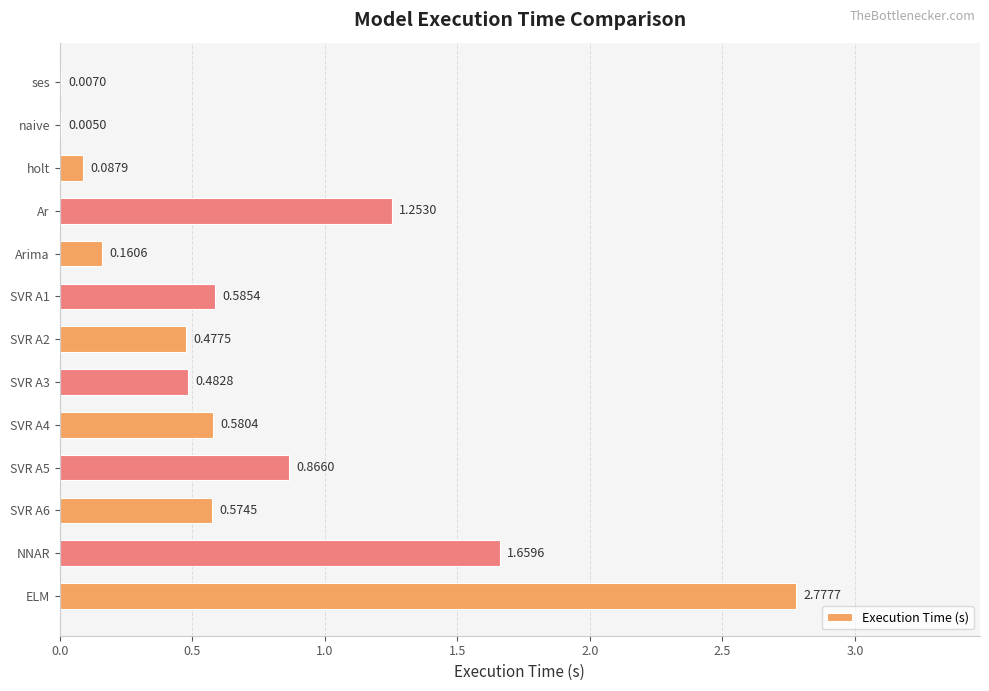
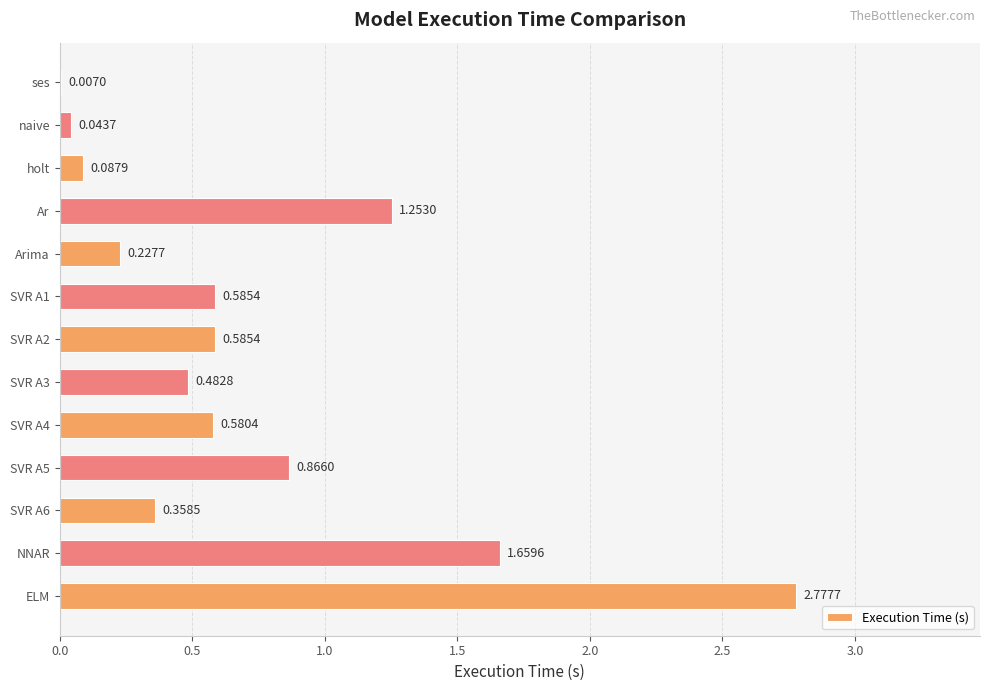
  {
    "ses": 0.0070,
-   "naive": 0.0050,
+   "naive": 0.0437,
    "holt": 0.0879,
    "Ar": 1.2530,
-   "Arima": 0.1606,
+   "Arima": 0.2277,
    "SVR A1": 0.5854,
-   "SVR A2": 0.4775,
+   "SVR A2": 0.5854,
    "SVR A3": 0.4828,
    "SVR A4": 0.5804,
    "SVR A5": 0.8660,
-   "SVR A6": 0.5745,
+   "SVR A6": 0.3585,
    "NNAR": 1.6596,
    "ELM": 2.7777
  }
